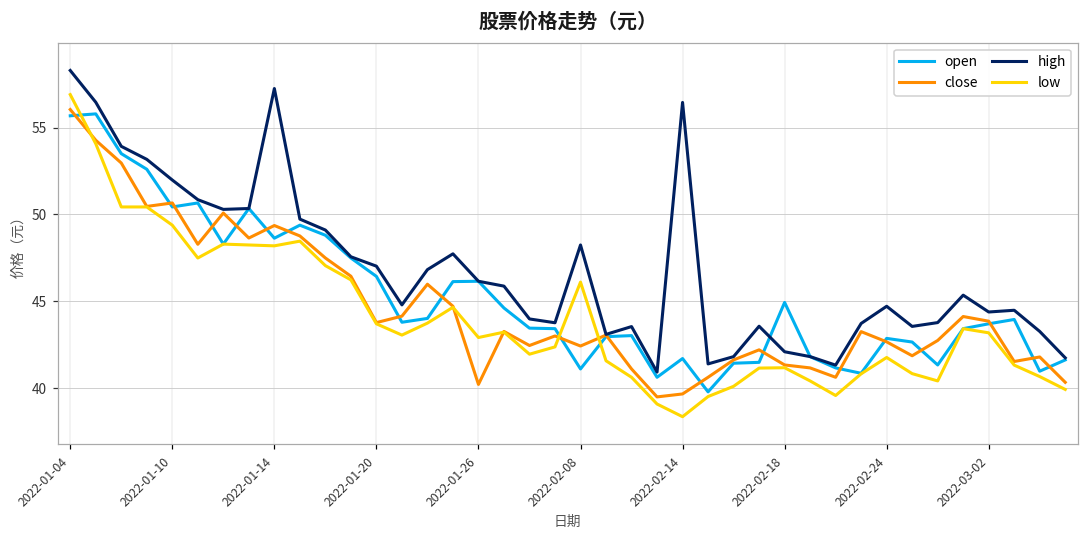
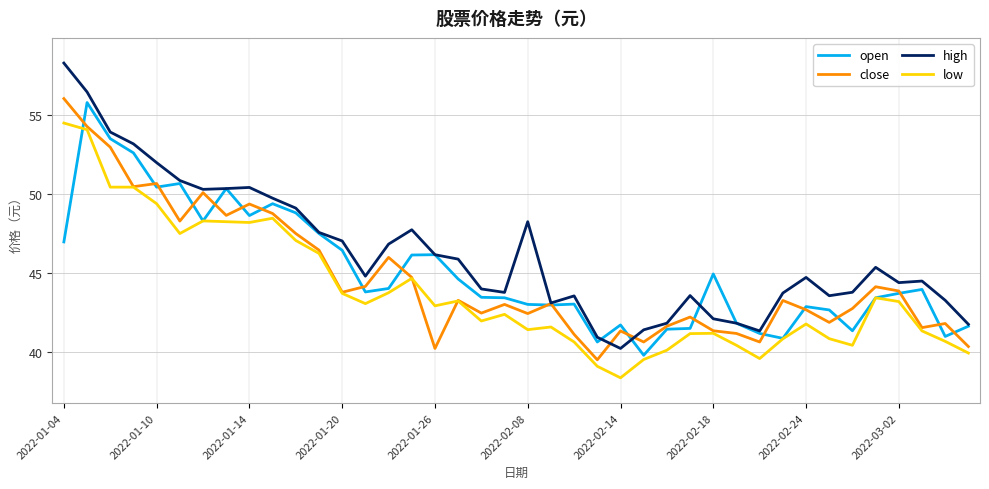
  {
    "open": {
-     "2022-01-04": 55.7,
+     "2022-01-04": 47.0,
      "2022-01-10": 50.4,
      "2022-01-14": 48.6,
      "2022-01-20": 46.4,
-     "2022-02-08": 41.1,
+     "2022-02-08": 43.0,
      "2022-02-14": 41.7,
      "2022-02-18": 44.9,
      "2022-02-24": 42.9
    },
    "close": {
      "2022-01-04": 56.0,
      "2022-01-10": 50.7,
      "2022-01-14": 49.4,
      "2022-01-26": 40.2,
      "2022-02-08": 42.4,
-     "2022-02-14": 39.7,
+     "2022-02-14": 41.3,
      "2022-02-24": 42.7
    },
    "high": {
      "2022-01-04": 58.3,
      "2022-01-10": 52.0,
-     "2022-01-14": 57.3,
+     "2022-01-14": 50.4,
      "2022-01-20": 47.0,
      "2022-02-08": 48.2,
-     "2022-02-14": 56.5,
+     "2022-02-14": 40.2,
      "2022-02-18": 42.1,
      "2022-02-24": 44.7,
      "2022-03-02": 44.4
    },
    "low": {
-     "2022-01-04": 56.9,
+     "2022-01-04": 54.5,
      "2022-01-10": 49.4,
      "2022-01-14": 48.2,
      "2022-01-26": 42.9,
-     "2022-02-08": 46.1,
+     "2022-02-08": 41.4,
      "2022-02-14": 38.4,
      "2022-02-24": 41.8,
      "2022-03-02": 43.2
    }
  }
